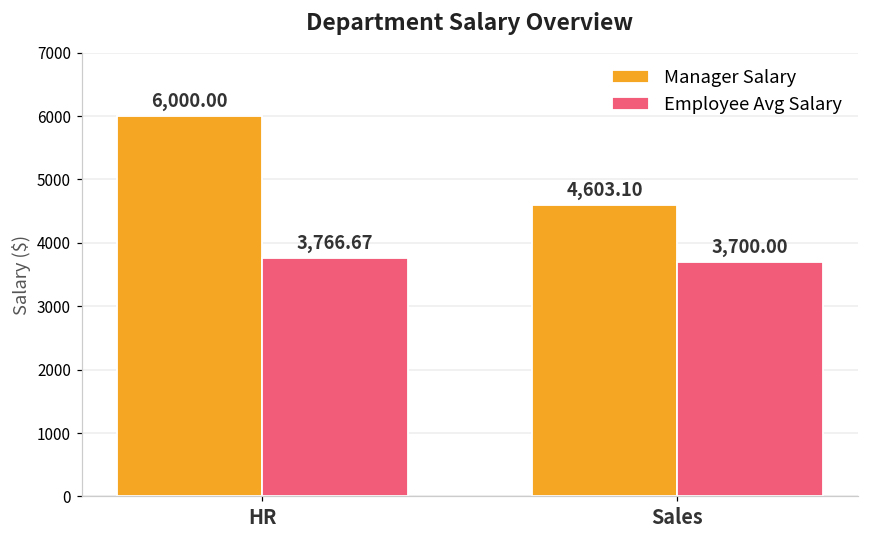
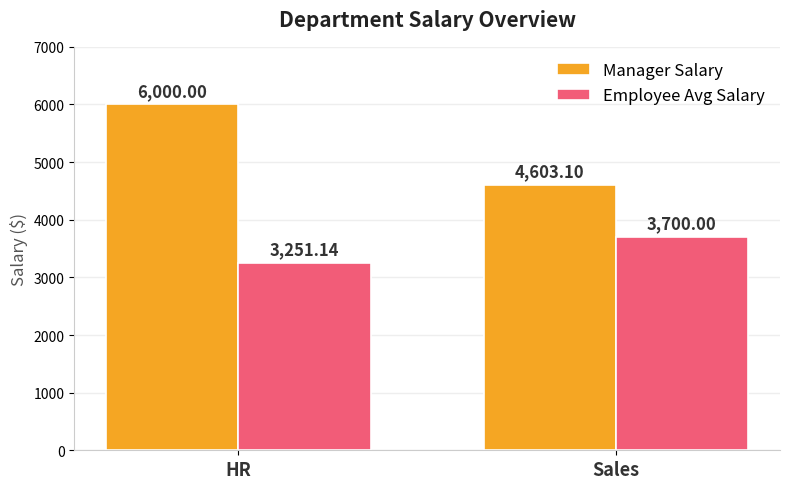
  {
    "Manager Salary": {
      "HR": "6,000.00",
      "Sales": "4,603.10"
    },
    "Employee Avg Salary": {
-     "HR": "3,766.67",
+     "HR": "3,251.14",
      "Sales": "3,700.00"
    }
  }
